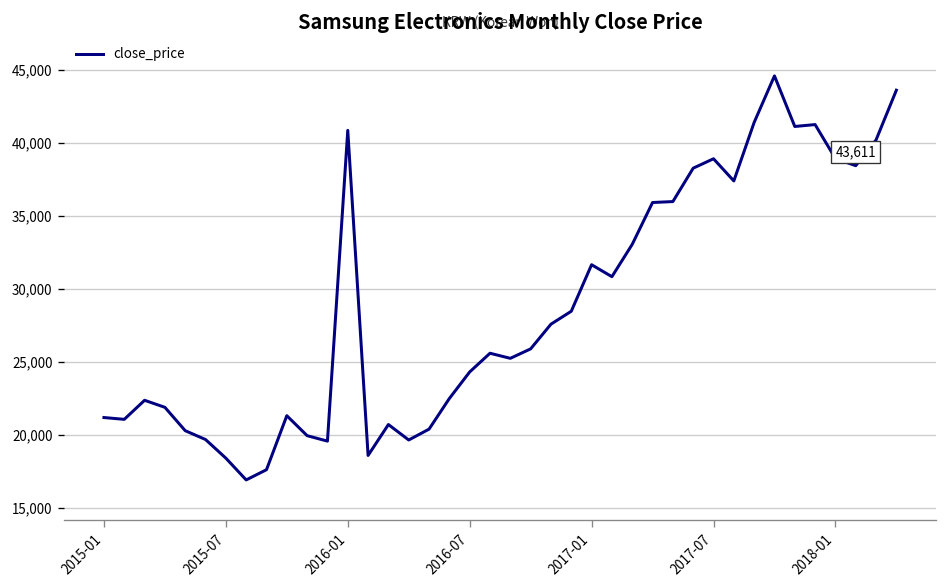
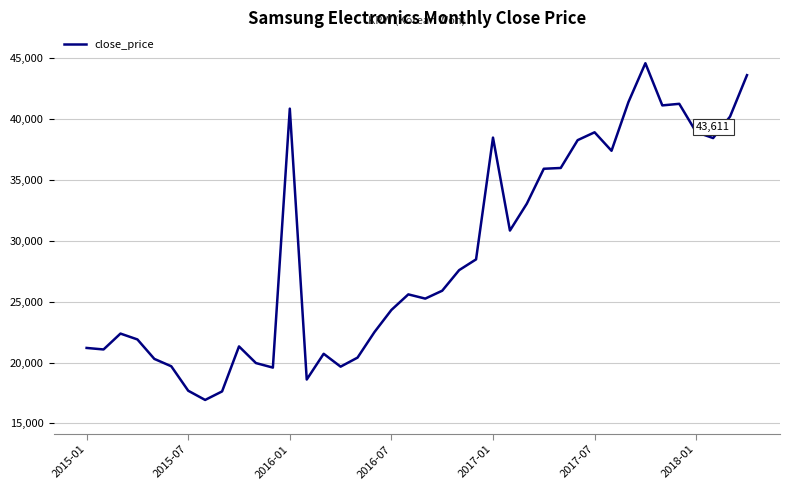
  {
    "2015-01": "21,200",
-   "2015-07": "18,400",
+   "2015-07": "17,700",
    "2016-01": "40,900",
    "2016-07": "24,300",
-   "2017-01": "31,700",
+   "2017-01": "38,500",
    "2017-07": "38,900"
  }
